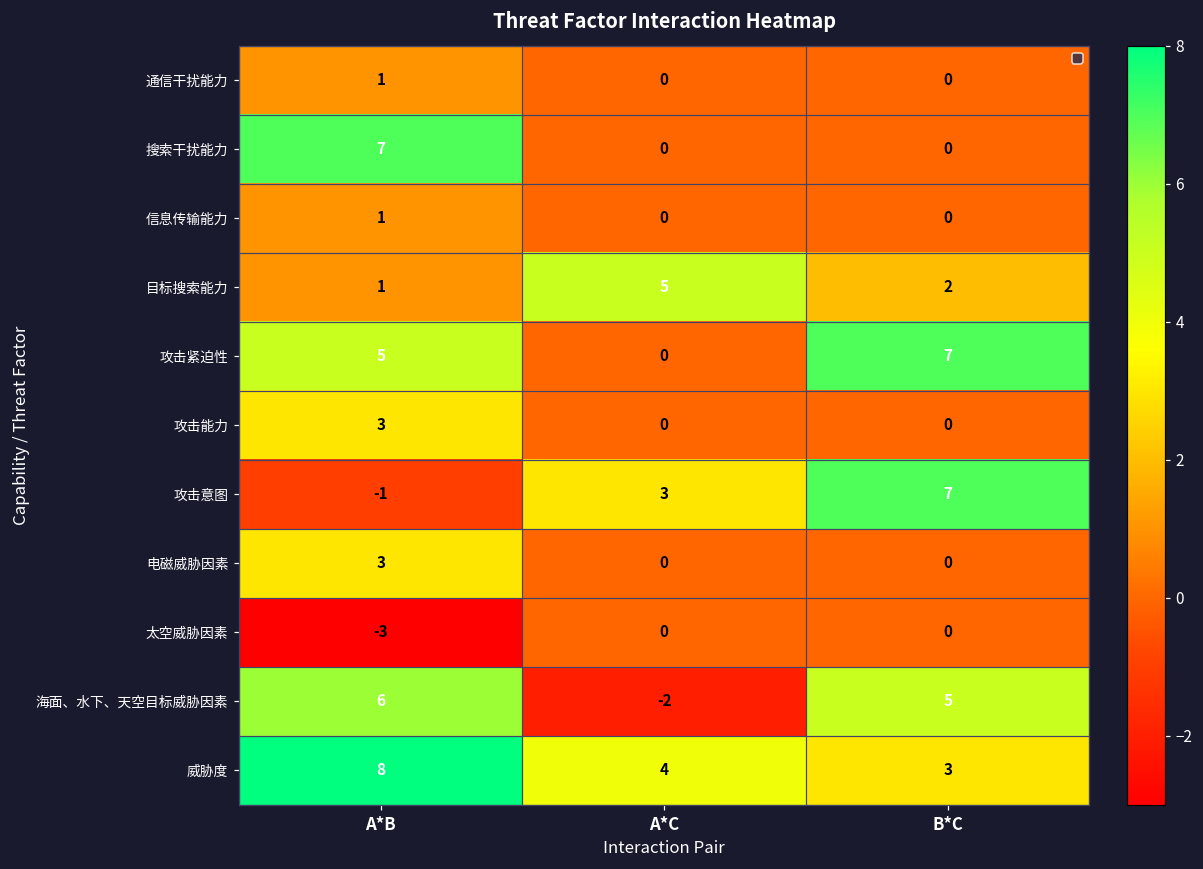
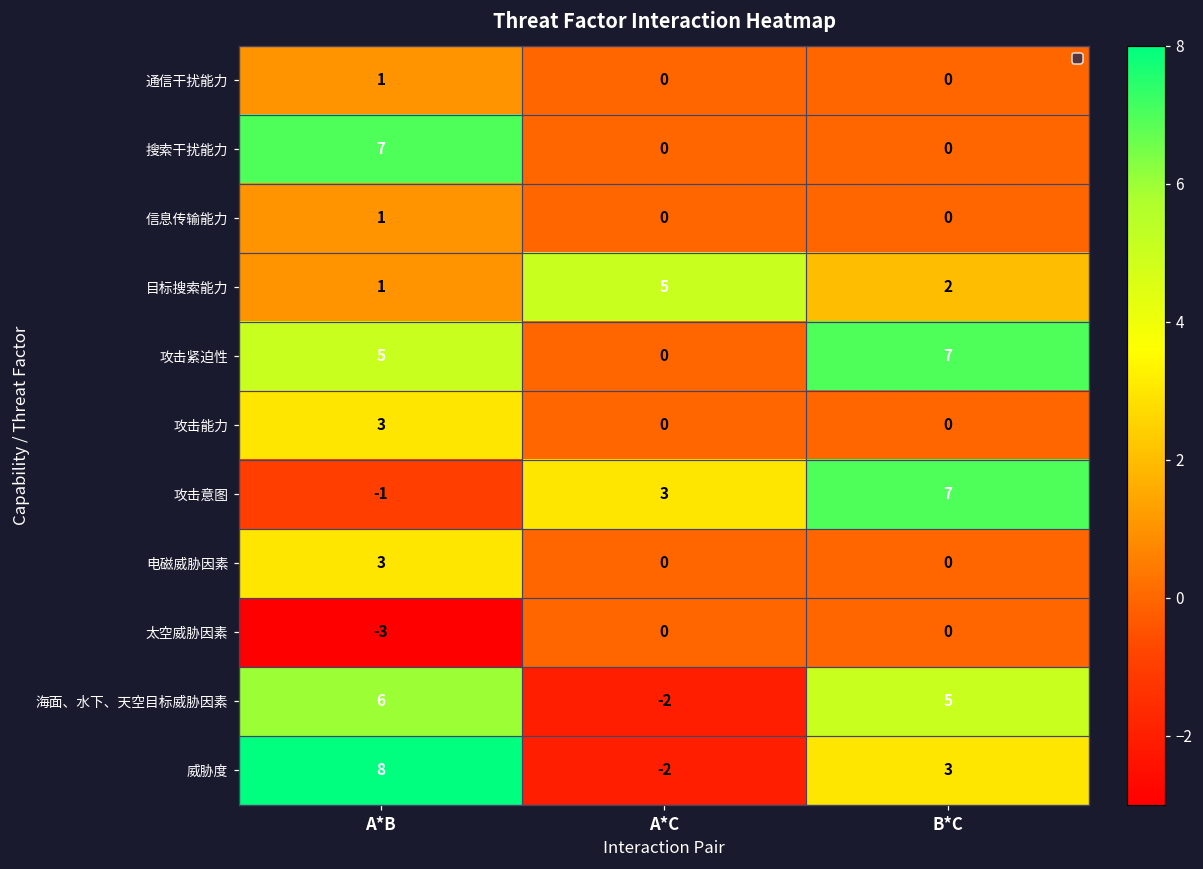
  {
    "通信干扰能力": {
      "A*B": 1,
      "A*C": 0,
      "B*C": 0
    },
    "搜索干扰能力": {
      "A*B": 7,
      "A*C": 0,
      "B*C": 0
    },
    "信息传输能力": {
      "A*B": 1,
      "A*C": 0,
      "B*C": 0
    },
    "目标搜索能力": {
      "A*B": 1,
      "A*C": 5,
      "B*C": 2
    },
    "攻击紧迫性": {
      "A*B": 5,
      "A*C": 0,
      "B*C": 7
    },
    "攻击能力": {
      "A*B": 3,
      "A*C": 0,
      "B*C": 0
    },
    "攻击意图": {
      "A*B": -1,
      "A*C": 3,
      "B*C": 7
    },
    "电磁威胁因素": {
      "A*B": 3,
      "A*C": 0,
      "B*C": 0
    },
    "太空威胁因素": {
      "A*B": -3,
      "A*C": 0,
      "B*C": 0
    },
    "海面、水下、天空目标威胁因素": {
      "A*B": 6,
      "A*C": -2,
      "B*C": 5
    },
    "威胁度": {
      "A*B": 8,
-     "A*C": 4,
+     "A*C": -2,
      "B*C": 3
    }
  }
